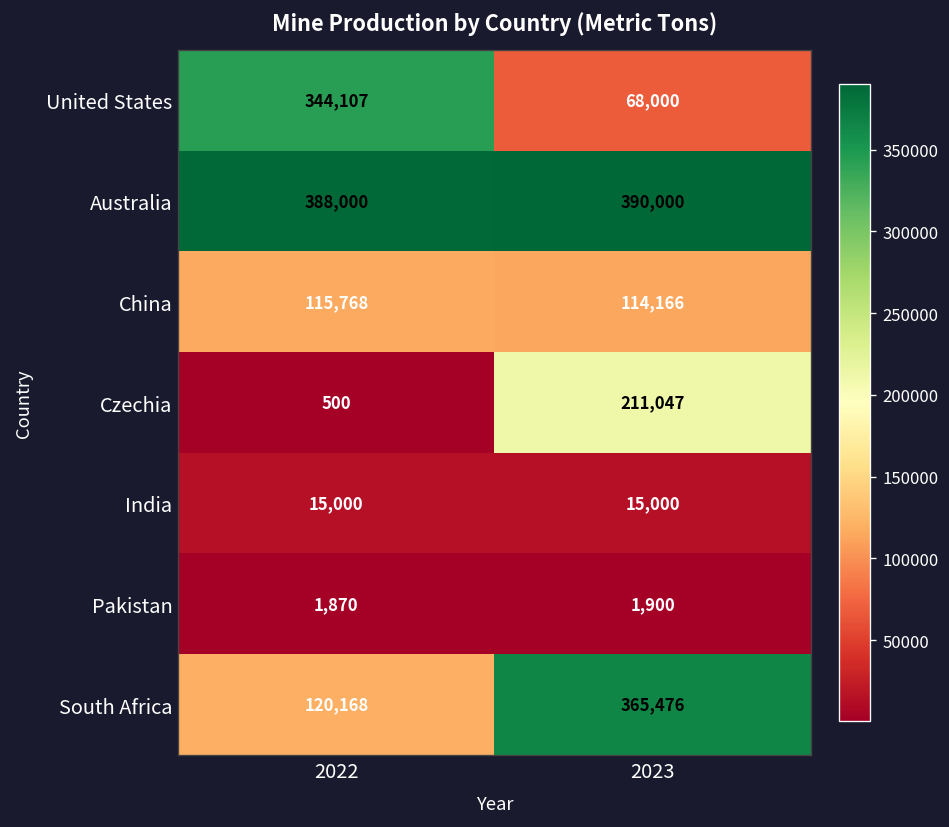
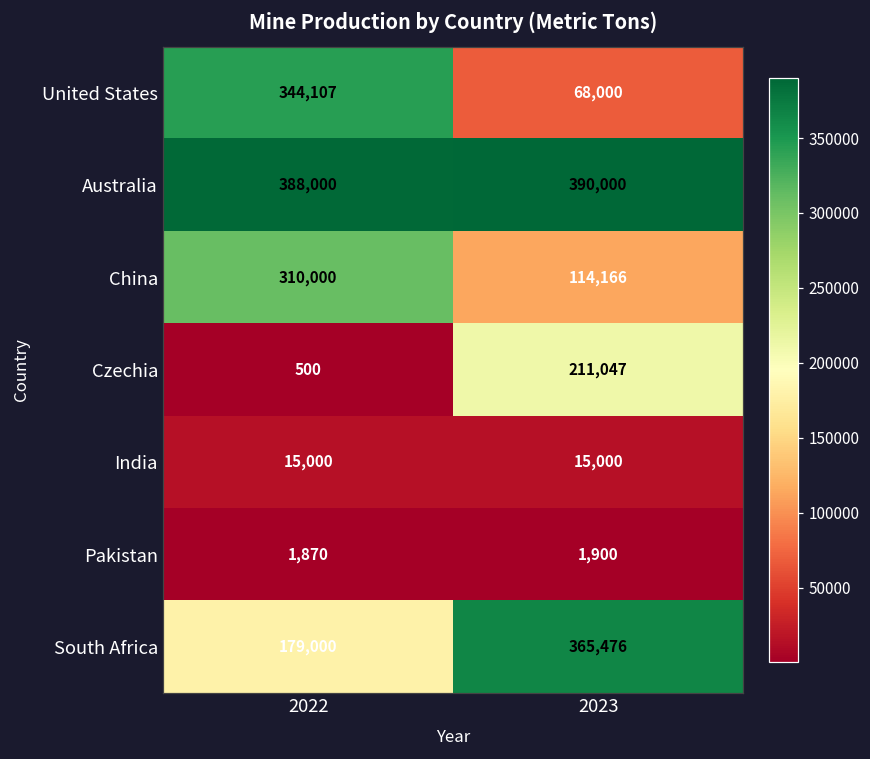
  {
    "United States": {
      "2022": "344,107",
      "2023": "68,000"
    },
    "Australia": {
      "2022": "388,000",
      "2023": "390,000"
    },
    "China": {
-     "2022": "115,768",
+     "2022": "310,000",
      "2023": "114,166"
    },
    "Czechia": {
      "2022": "500",
      "2023": "211,047"
    },
    "India": {
      "2022": "15,000",
      "2023": "15,000"
    },
    "Pakistan": {
      "2022": "1,870",
      "2023": "1,900"
    },
    "South Africa": {
-     "2022": "120,168",
+     "2022": "179,000",
      "2023": "365,476"
    }
  }
